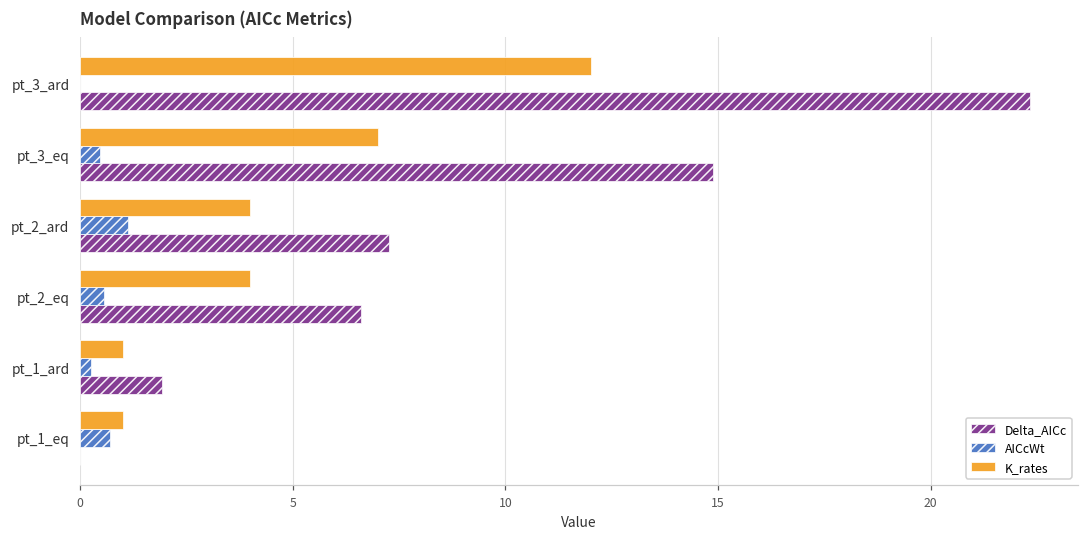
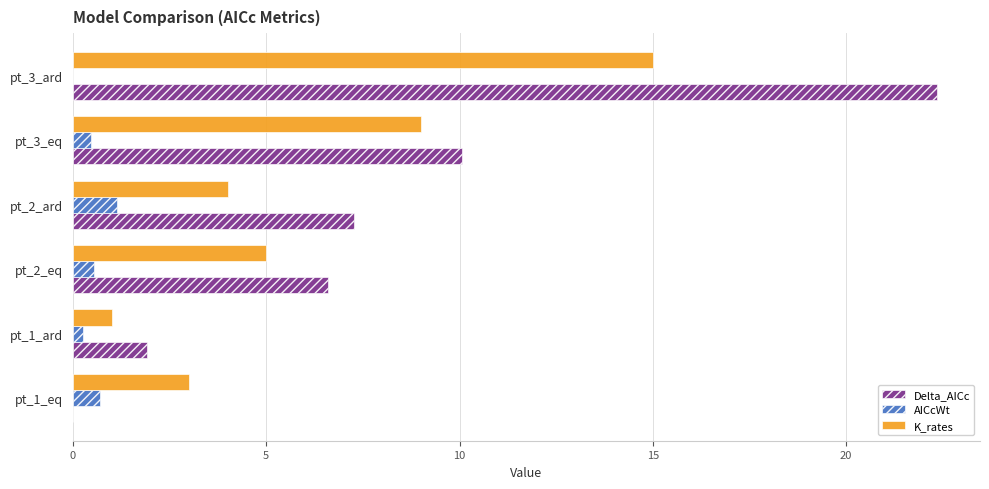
  {
    "Delta_AICc": {
      "pt_3_ard": 22.3,
-     "pt_3_eq": 14.9,
+     "pt_3_eq": 10.1,
      "pt_2_ard": 7.3,
      "pt_2_eq": 6.6,
      "pt_1_ard": 1.9,
      "pt_1_eq": 0.0
    },
    "AICcWt": {
      "pt_3_eq": 0.5,
      "pt_2_ard": 1.1,
      "pt_2_eq": 0.6,
      "pt_1_ard": 0.3,
      "pt_1_eq": 0.7
    },
    "K_rates": {
-     "pt_3_ard": 12,
-     "pt_3_eq": 7,
+     "pt_3_ard": 15,
+     "pt_3_eq": 9,
      "pt_2_ard": 4,
-     "pt_2_eq": 4,
+     "pt_2_eq": 5,
      "pt_1_ard": 1,
-     "pt_1_eq": 1
+     "pt_1_eq": 3
    }
  }
